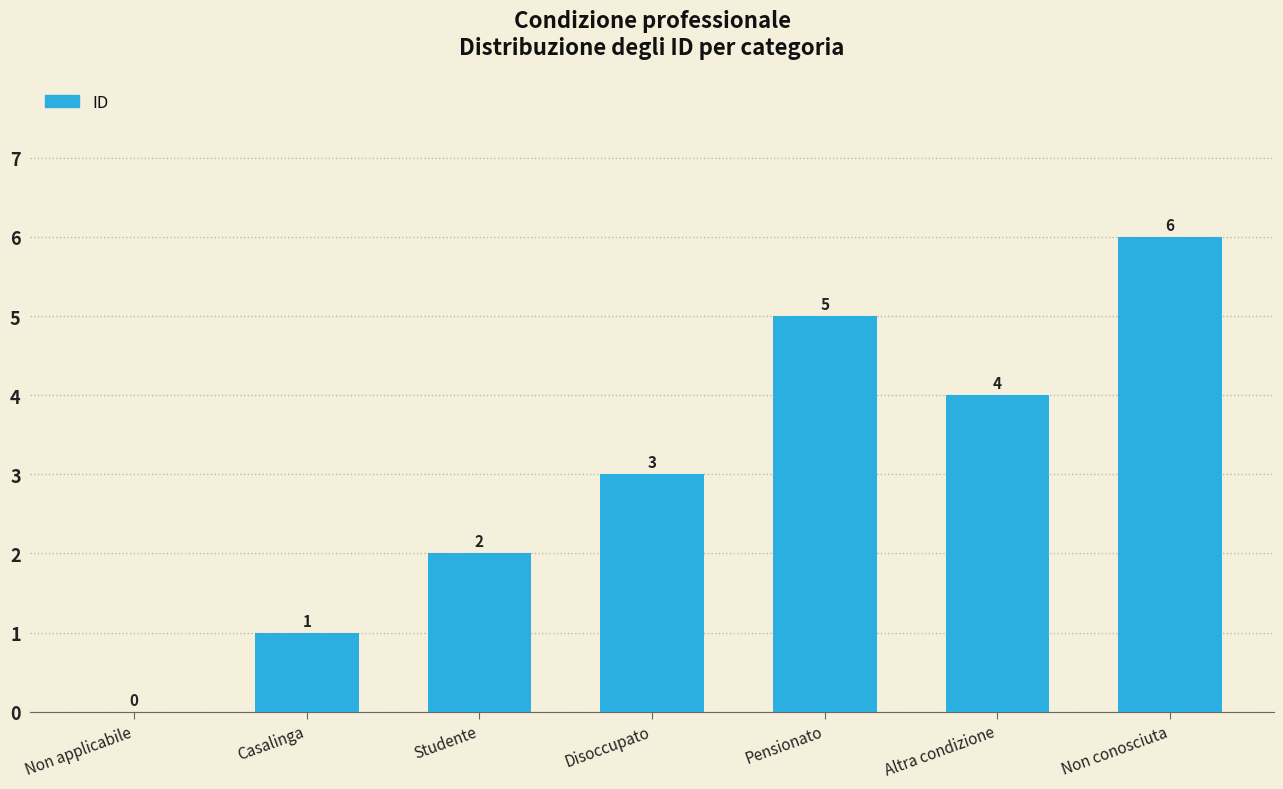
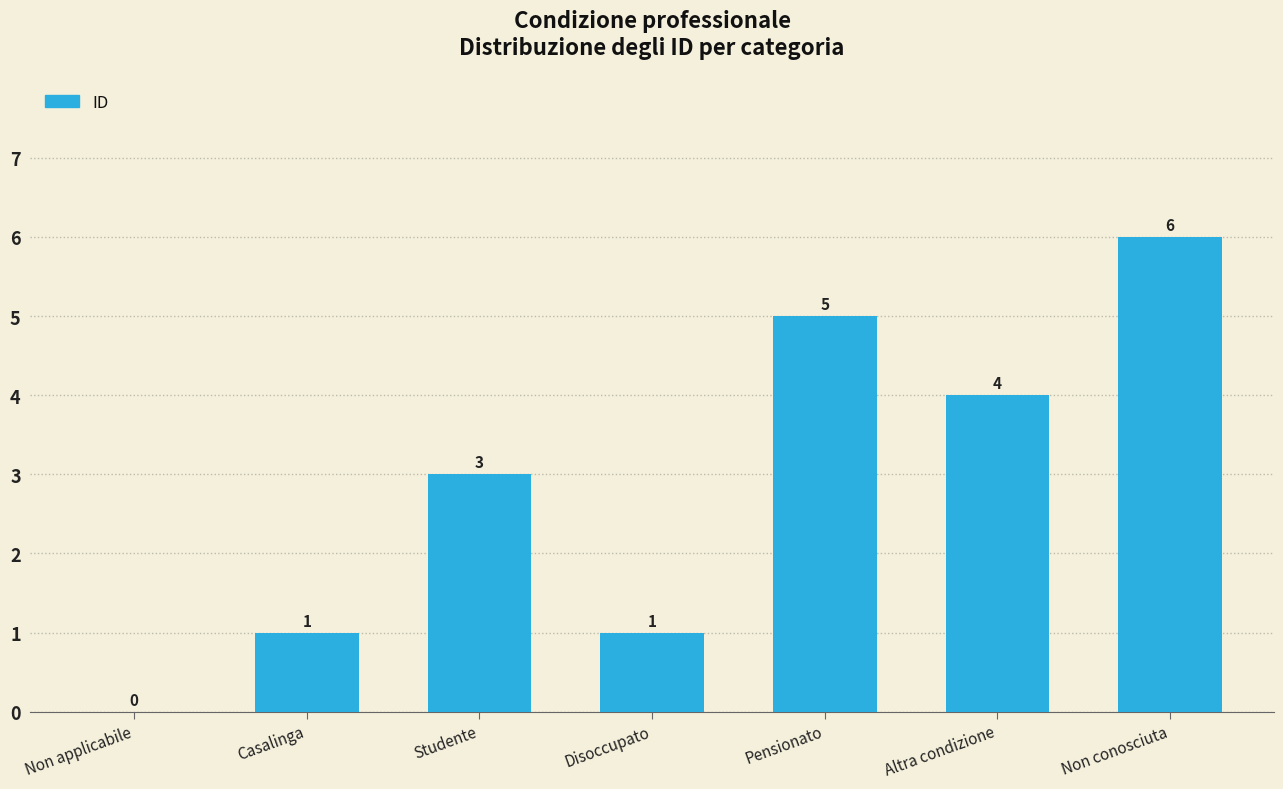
  {
    "Non applicabile": 0,
    "Casalinga": 1,
-   "Studente": 2,
-   "Disoccupato": 3,
+   "Studente": 3,
+   "Disoccupato": 1,
    "Pensionato": 5,
    "Altra condizione": 4,
    "Non conosciuta": 6
  }
